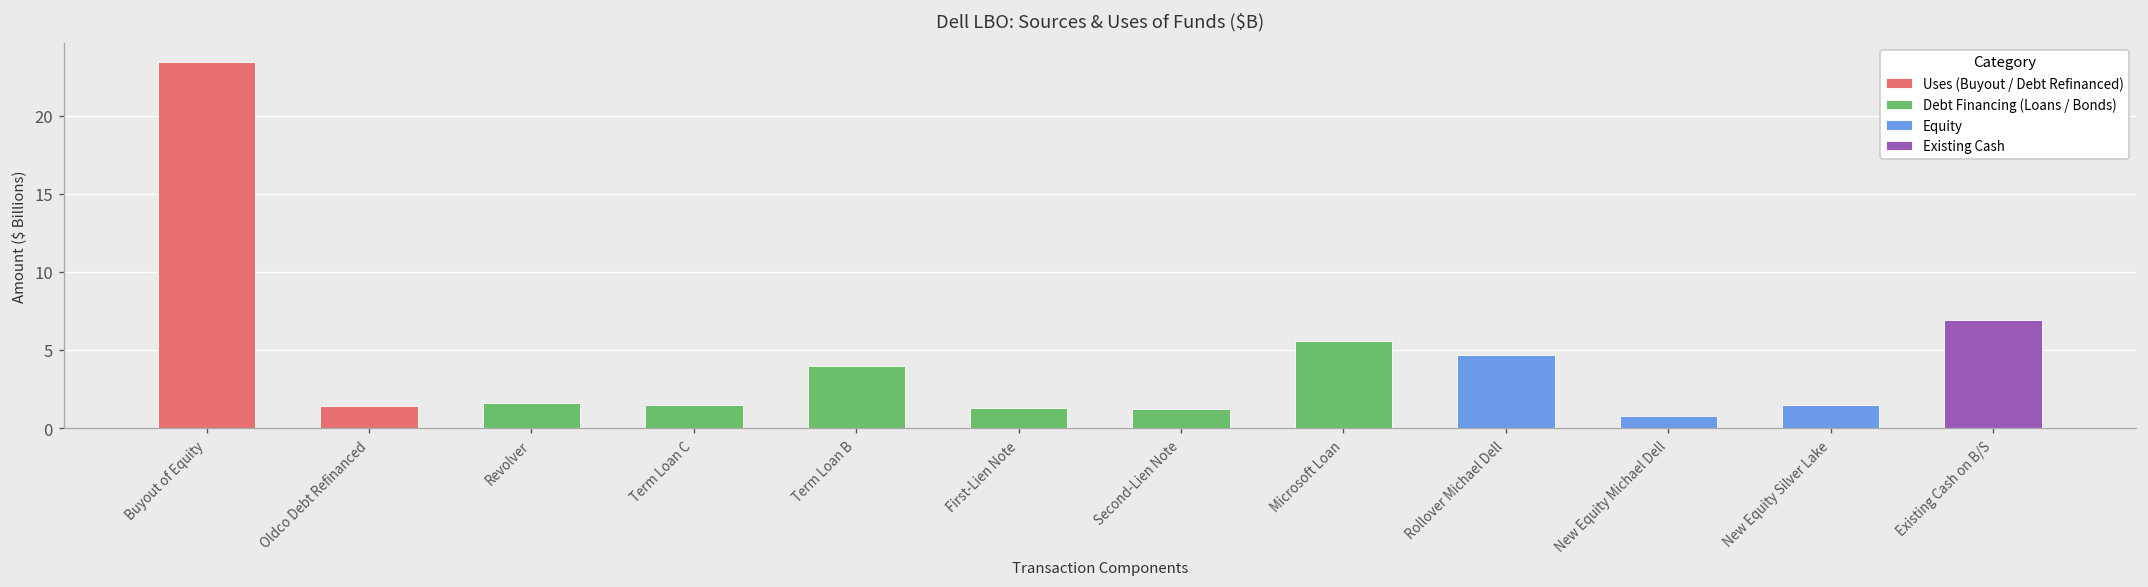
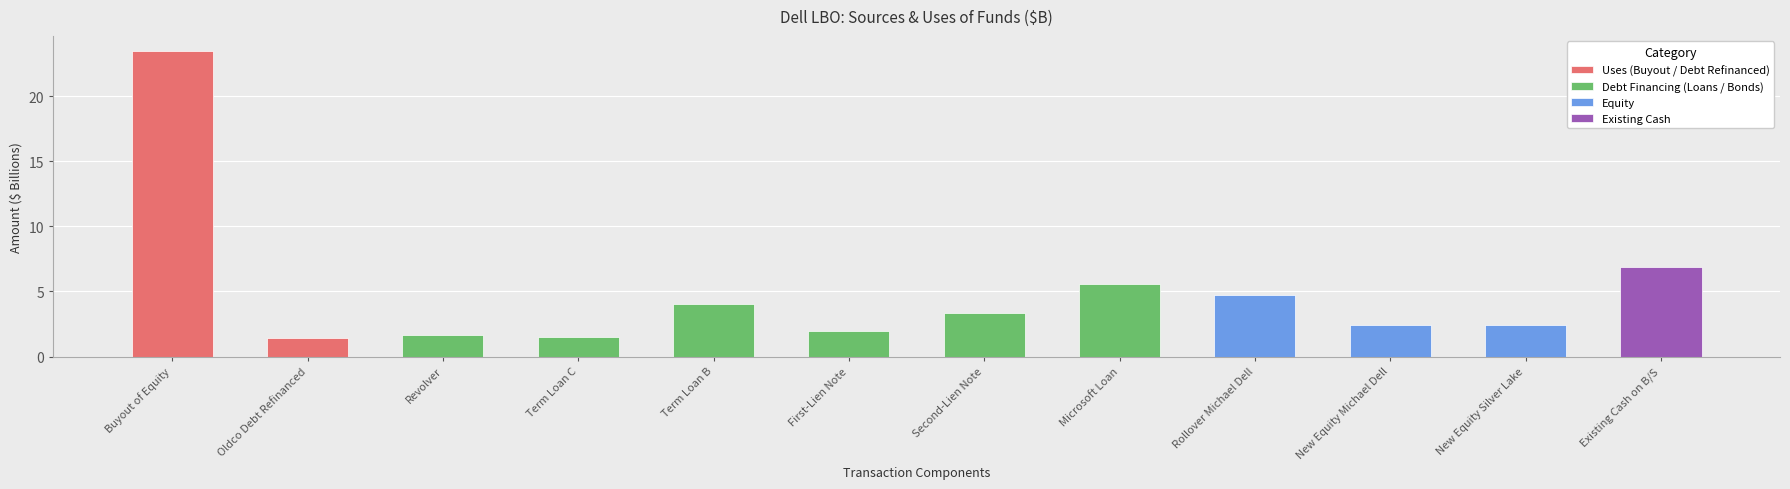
  {
    "Uses (Buyout / Debt Refinanced)": {
      "Buyout of Equity": 23.5,
      "Oldco Debt Refinanced": 1.4
    },
    "Debt Financing (Loans / Bonds)": {
      "Revolver": 1.6,
      "Term Loan C": 1.5,
      "Term Loan B": 4.0,
-     "First-Lien Note": 1.3,
-     "Second-Lien Note": 1.3,
+     "First-Lien Note": 2.0,
+     "Second-Lien Note": 3.3,
      "Microsoft Loan": 5.6
    },
    "Equity": {
      "Rollover Michael Dell": 4.7,
-     "New Equity Michael Dell": 0.8,
-     "New Equity Silver Lake": 1.5
+     "New Equity Michael Dell": 2.4,
+     "New Equity Silver Lake": 2.4
    },
    "Existing Cash": {
      "Existing Cash on B/S": 6.9
    }
  }
